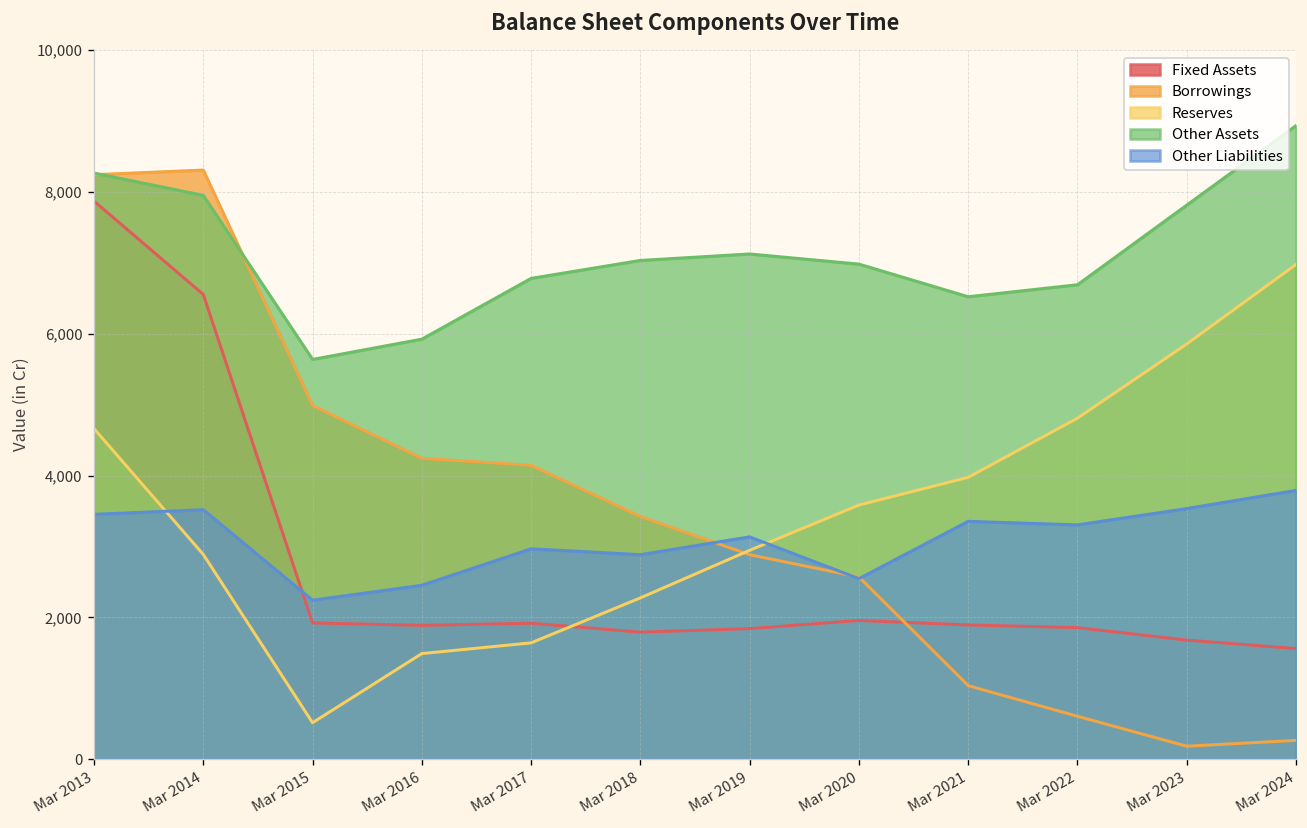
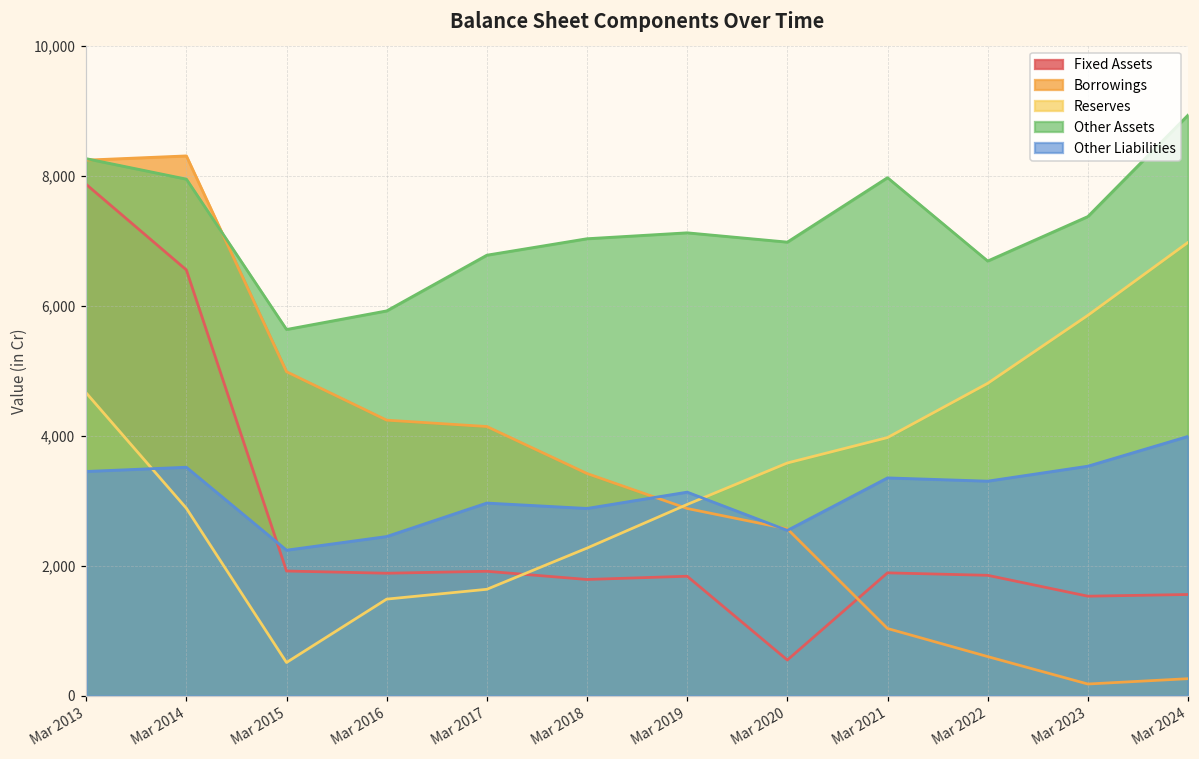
  {
    "Fixed Assets": {
      "Mar 2013": "7,900",
      "Mar 2014": "6,600",
      "Mar 2015": "1,900",
      "Mar 2016": "1,900",
      "Mar 2017": "1,900",
      "Mar 2018": "1,800",
      "Mar 2019": "1,800",
-     "Mar 2020": "2,000",
+     "Mar 2020": "600",
      "Mar 2021": "1,900",
      "Mar 2022": "1,900",
-     "Mar 2023": "1,700",
+     "Mar 2023": "1,500",
      "Mar 2024": "1,600"
    },
    "Other Assets": {
      "Mar 2014": "8,000",
      "Mar 2015": "5,600",
      "Mar 2016": "5,900",
      "Mar 2017": "6,800",
      "Mar 2018": "7,000",
      "Mar 2019": "7,100",
      "Mar 2020": "7,000",
-     "Mar 2021": "6,500",
+     "Mar 2021": "8,000",
      "Mar 2022": "6,700",
-     "Mar 2023": "7,800",
+     "Mar 2023": "7,400",
      "Mar 2024": "8,900"
    },
    "Other Liabilities": {
      "Mar 2013": "3,500",
      "Mar 2014": "3,500",
      "Mar 2015": "2,200",
      "Mar 2016": "2,500",
      "Mar 2017": "3,000",
      "Mar 2018": "2,900",
      "Mar 2019": "3,100",
      "Mar 2021": "3,400",
      "Mar 2022": "3,300",
      "Mar 2023": "3,500",
-     "Mar 2024": "3,800"
+     "Mar 2024": "4,000"
    }
  }
